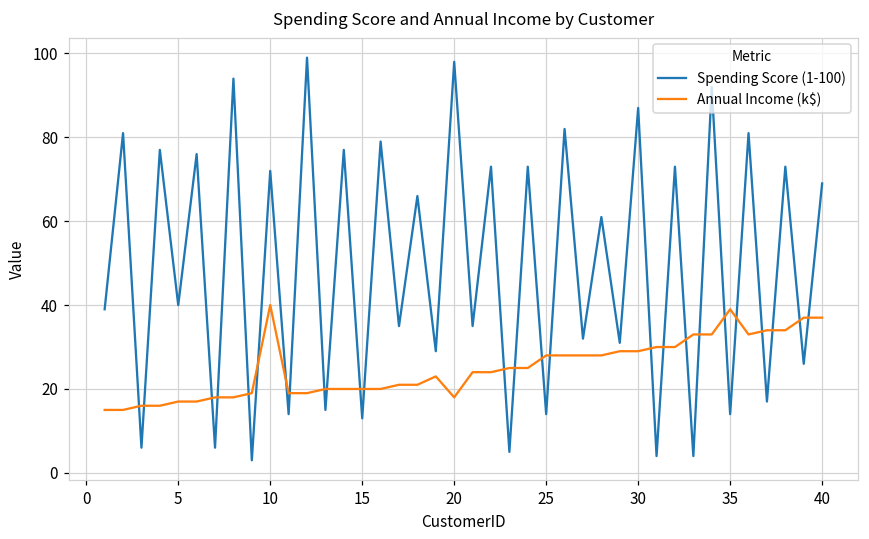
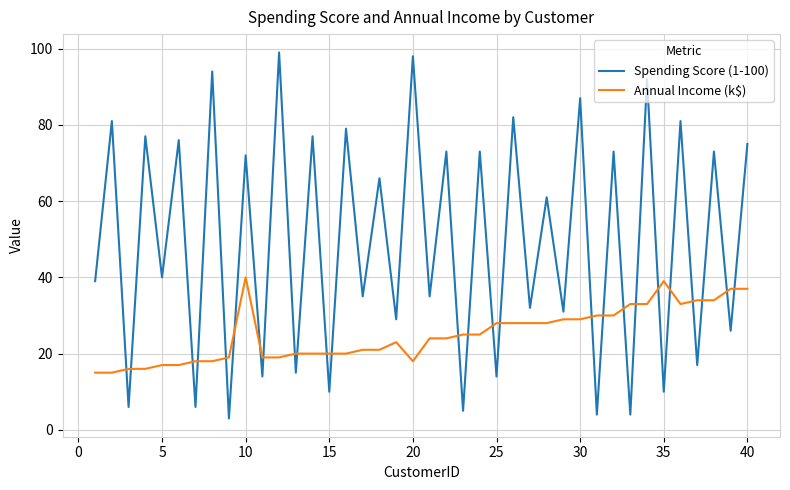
  {
    "Spending Score (1-100)": {
      "5": 40,
      "10": 72,
-     "15": 13,
+     "15": 10,
      "20": 98,
      "25": 14,
      "30": 87,
-     "35": 14,
-     "40": 69
+     "35": 10,
+     "40": 75
    },
    "Annual Income (k$)": {
      "5": 17,
      "10": 40,
      "15": 20,
      "20": 18,
      "25": 28,
      "30": 29,
      "35": 39,
      "40": 37
    }
  }
